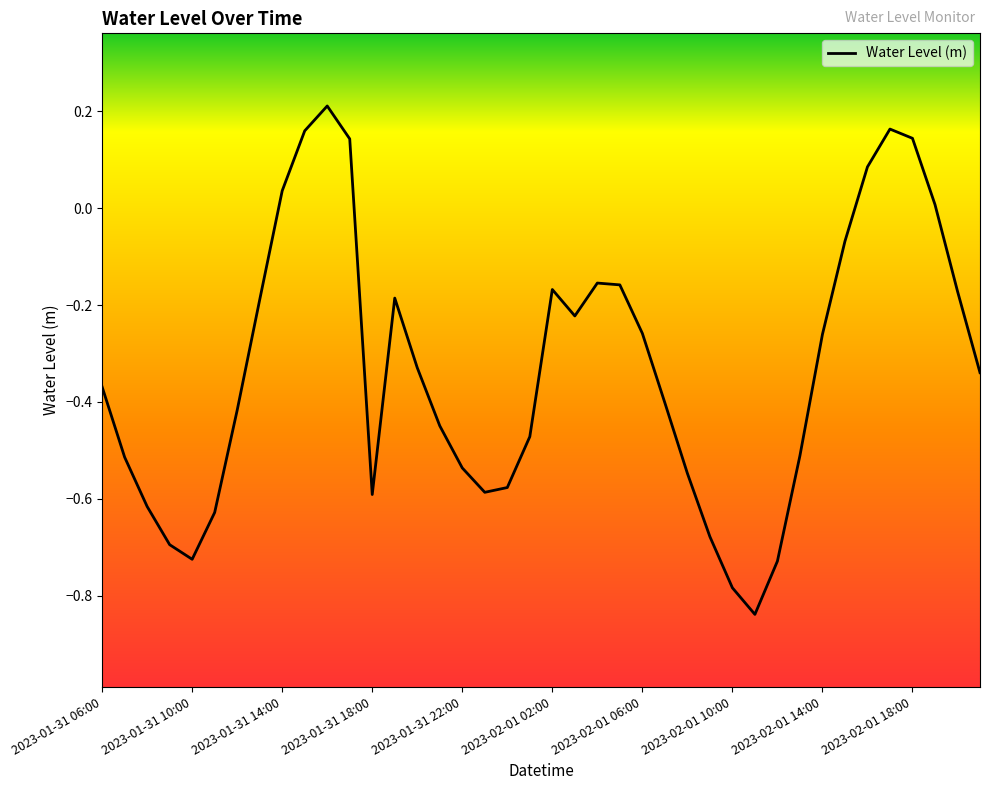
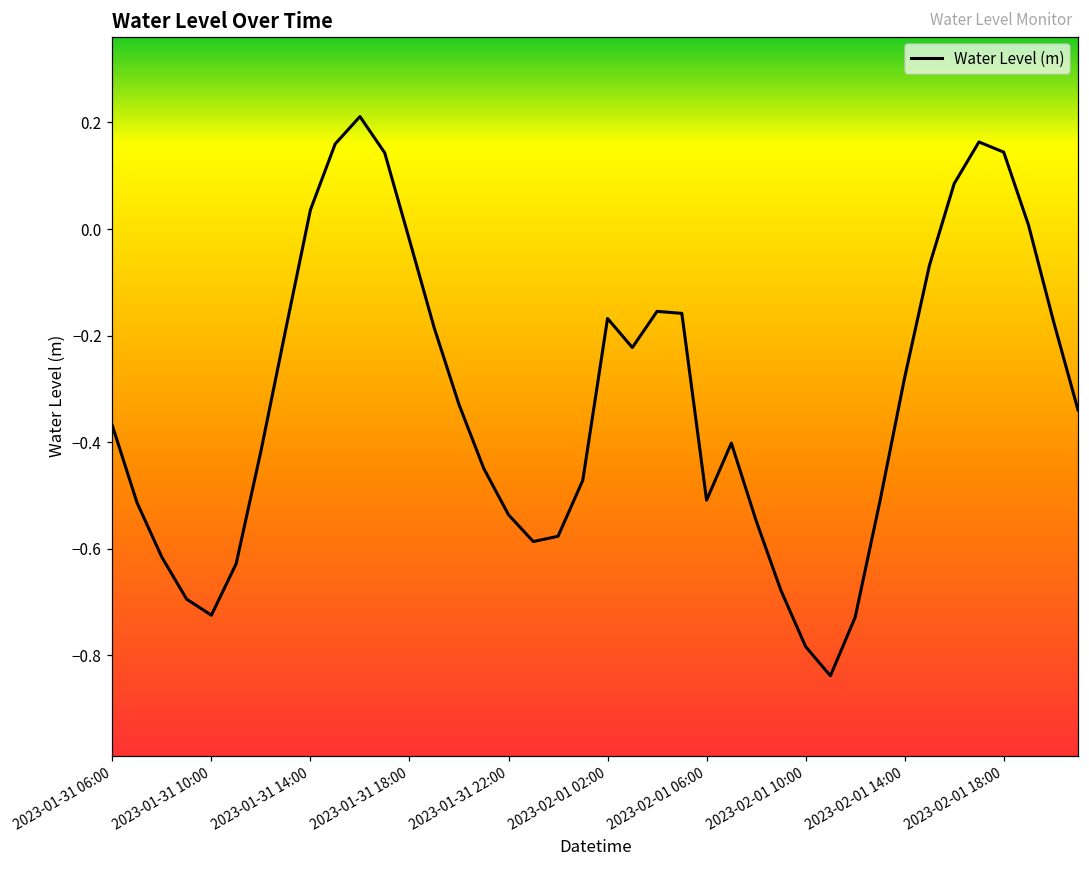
  {
    "2023-01-31 06:00": -0.37,
    "2023-01-31 10:00": -0.73,
    "2023-01-31 14:00": 0.04,
-   "2023-01-31 18:00": -0.59,
+   "2023-01-31 18:00": -0.02,
    "2023-01-31 22:00": -0.54,
    "2023-02-01 02:00": -0.17,
-   "2023-02-01 06:00": -0.26,
+   "2023-02-01 06:00": -0.51,
    "2023-02-01 10:00": -0.78,
-   "2023-02-01 14:00": -0.26,
+   "2023-02-01 14:00": -0.28,
    "2023-02-01 18:00": 0.14
  }
